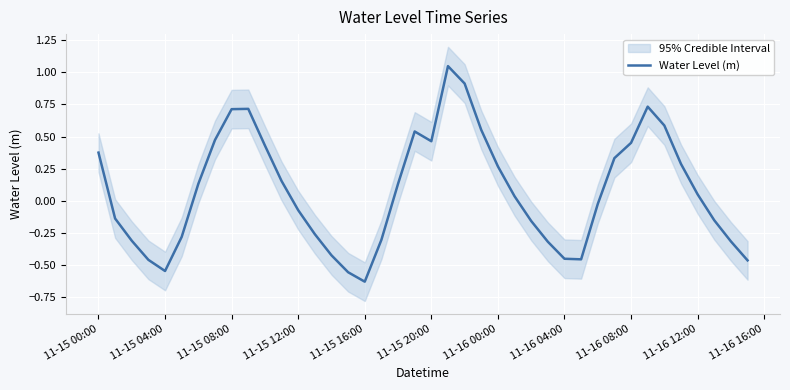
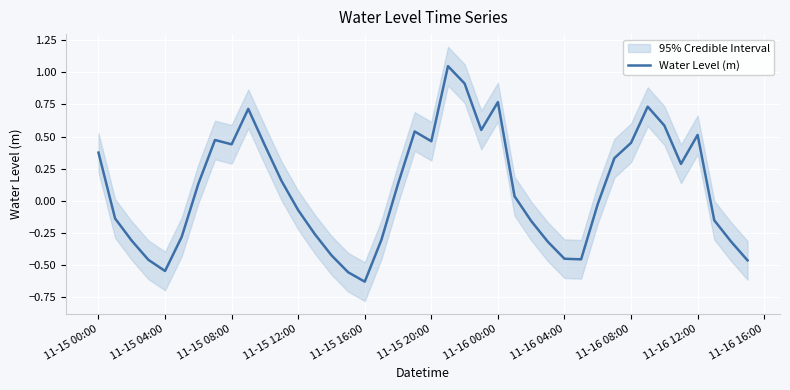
  {
    "Water Level (m)": {
      "11-15 00:00": 0.38,
      "11-15 04:00": -0.54,
-     "11-15 08:00": 0.71,
+     "11-15 08:00": 0.44,
      "11-15 12:00": -0.07,
      "11-15 16:00": -0.63,
      "11-15 20:00": 0.46,
-     "11-16 00:00": 0.27,
+     "11-16 00:00": 0.77,
      "11-16 04:00": -0.45,
      "11-16 08:00": 0.45,
-     "11-16 12:00": 0.05
+     "11-16 12:00": 0.51
    }
  }
